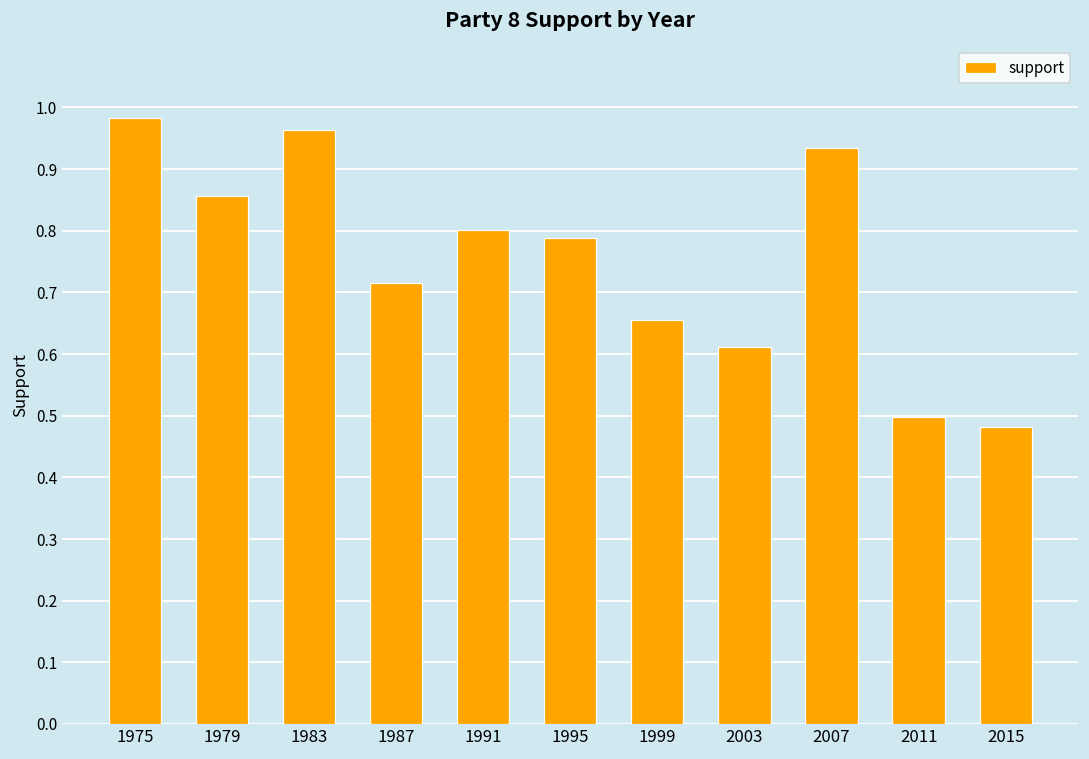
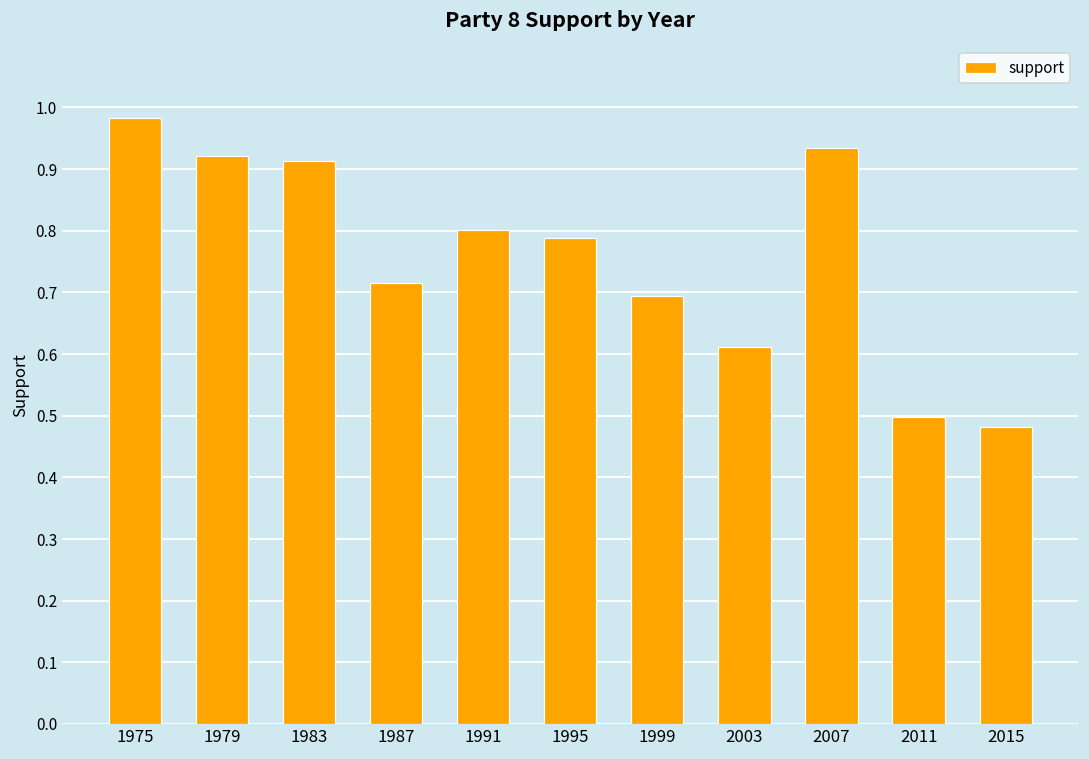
  {
    "1975": 0.98,
-   "1979": 0.86,
-   "1983": 0.96,
+   "1979": 0.92,
+   "1983": 0.91,
    "1987": 0.72,
    "1991": 0.80,
    "1995": 0.79,
-   "1999": 0.66,
+   "1999": 0.69,
    "2003": 0.61,
    "2007": 0.94,
    "2011": 0.50,
    "2015": 0.48
  }
